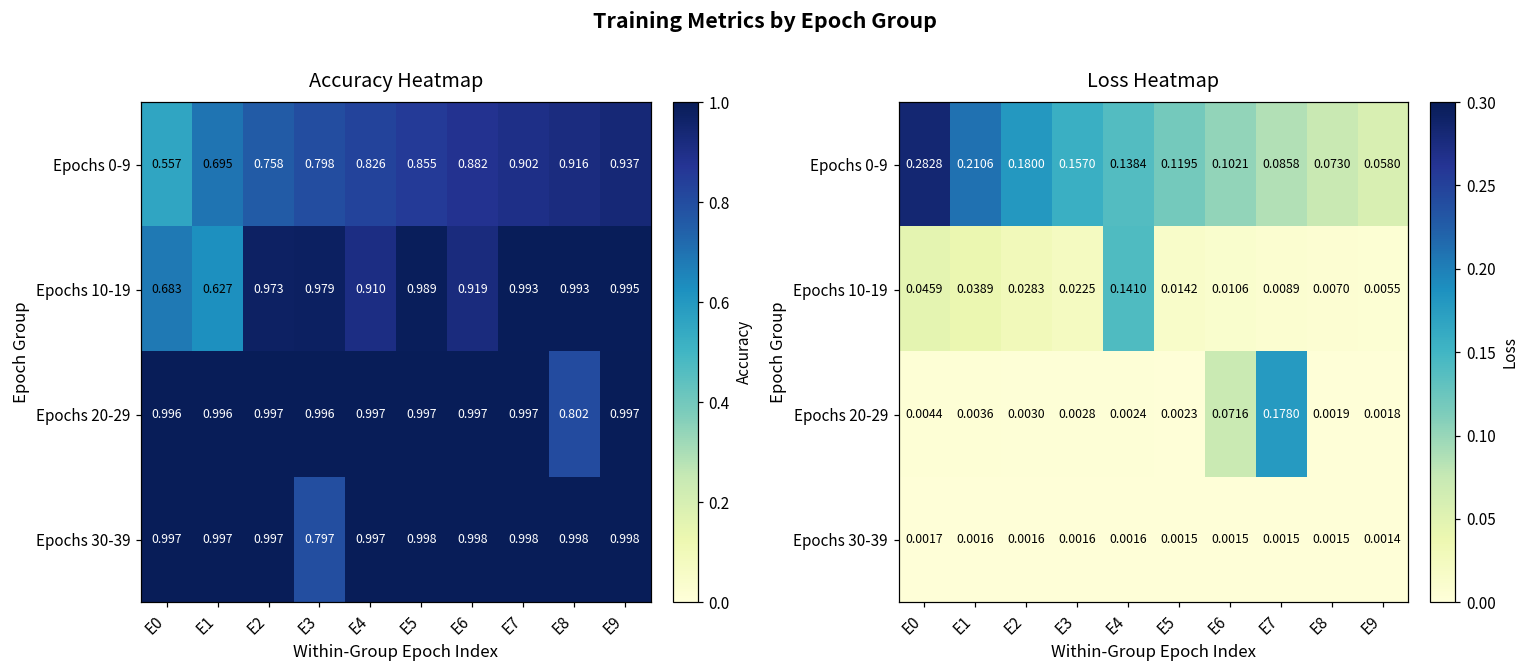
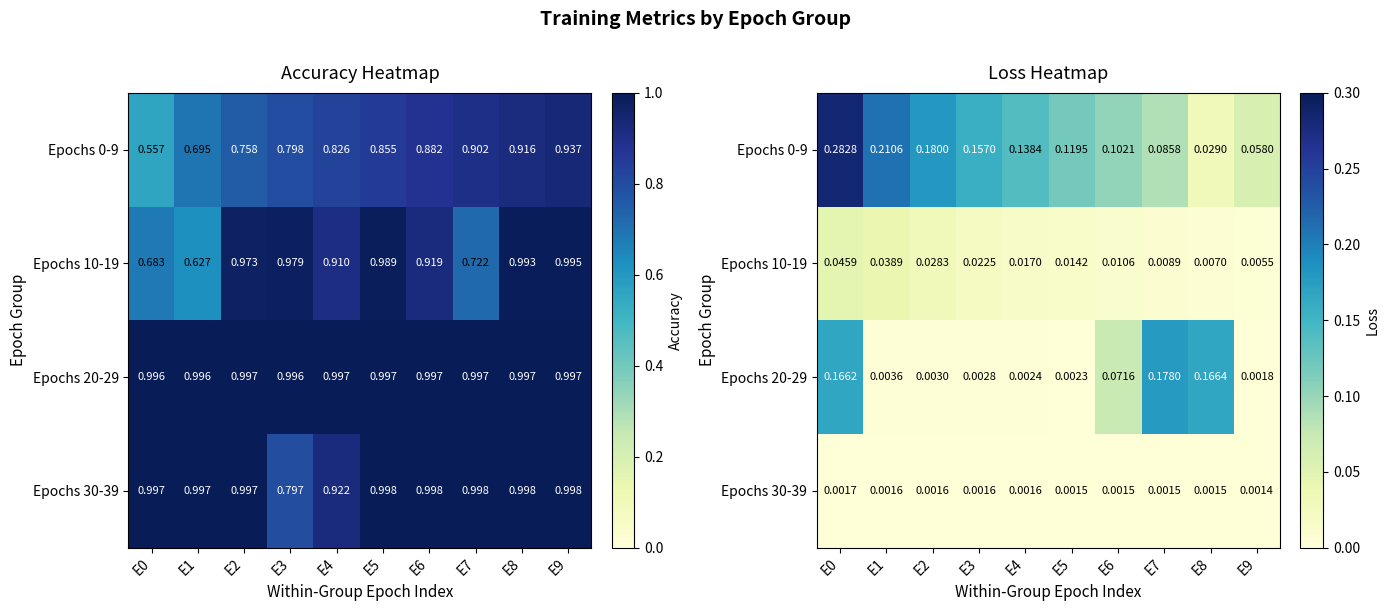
  {
    "Accuracy Heatmap": {
      "Epochs 0-9": {
        "E0": 0.557,
        "E1": 0.695,
        "E2": 0.758,
        "E3": 0.798,
        "E4": 0.826,
        "E5": 0.855,
        "E6": 0.882,
        "E7": 0.902,
        "E8": 0.916,
        "E9": 0.937
      },
      "Epochs 10-19": {
        "E0": 0.683,
        "E1": 0.627,
        "E2": 0.973,
        "E3": 0.979,
        "E4": 0.910,
        "E5": 0.989,
        "E6": 0.919,
-       "E7": 0.993,
+       "E7": 0.722,
        "E8": 0.993,
        "E9": 0.995
      },
      "Epochs 20-29": {
        "E0": 0.996,
        "E1": 0.996,
        "E2": 0.997,
        "E3": 0.996,
        "E4": 0.997,
        "E5": 0.997,
        "E6": 0.997,
        "E7": 0.997,
-       "E8": 0.802,
+       "E8": 0.997,
        "E9": 0.997
      },
      "Epochs 30-39": {
        "E0": 0.997,
        "E1": 0.997,
        "E2": 0.997,
        "E3": 0.797,
-       "E4": 0.997,
+       "E4": 0.922,
        "E5": 0.998,
        "E6": 0.998,
        "E7": 0.998,
        "E8": 0.998,
        "E9": 0.998
      }
    },
    "Loss Heatmap": {
      "Epochs 0-9": {
        "E0": 0.2828,
        "E1": 0.2106,
        "E2": 0.1800,
        "E3": 0.1570,
        "E4": 0.1384,
        "E5": 0.1195,
        "E6": 0.1021,
        "E7": 0.0858,
-       "E8": 0.0730,
+       "E8": 0.0290,
        "E9": 0.0580
      },
      "Epochs 10-19": {
        "E0": 0.0459,
        "E1": 0.0389,
        "E2": 0.0283,
        "E3": 0.0225,
-       "E4": 0.1410,
+       "E4": 0.0170,
        "E5": 0.0142,
        "E6": 0.0106,
        "E7": 0.0089,
        "E8": 0.0070,
        "E9": 0.0055
      },
      "Epochs 20-29": {
-       "E0": 0.0044,
+       "E0": 0.1662,
        "E1": 0.0036,
        "E2": 0.0030,
        "E3": 0.0028,
        "E4": 0.0024,
        "E5": 0.0023,
        "E6": 0.0716,
        "E7": 0.1780,
-       "E8": 0.0019,
+       "E8": 0.1664,
        "E9": 0.0018
      },
      "Epochs 30-39": {
        "E0": 0.0017,
        "E1": 0.0016,
        "E2": 0.0016,
        "E3": 0.0016,
        "E4": 0.0016,
        "E5": 0.0015,
        "E6": 0.0015,
        "E7": 0.0015,
        "E8": 0.0015,
        "E9": 0.0014
      }
    }
  }
